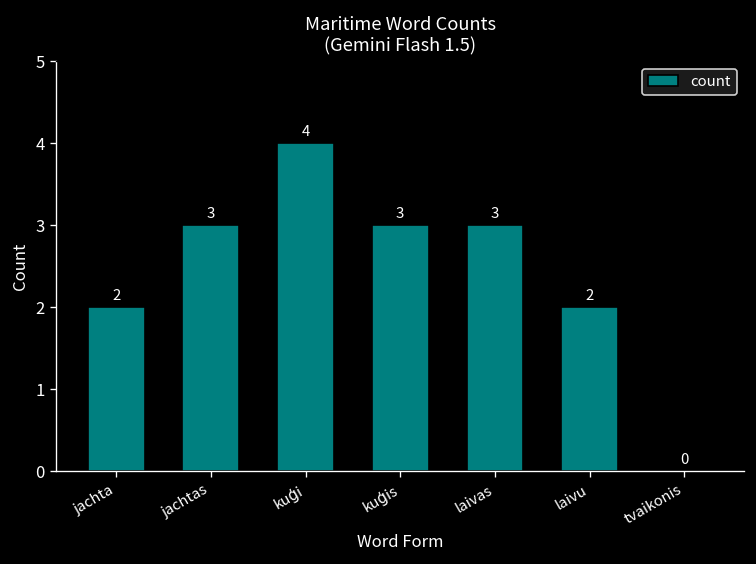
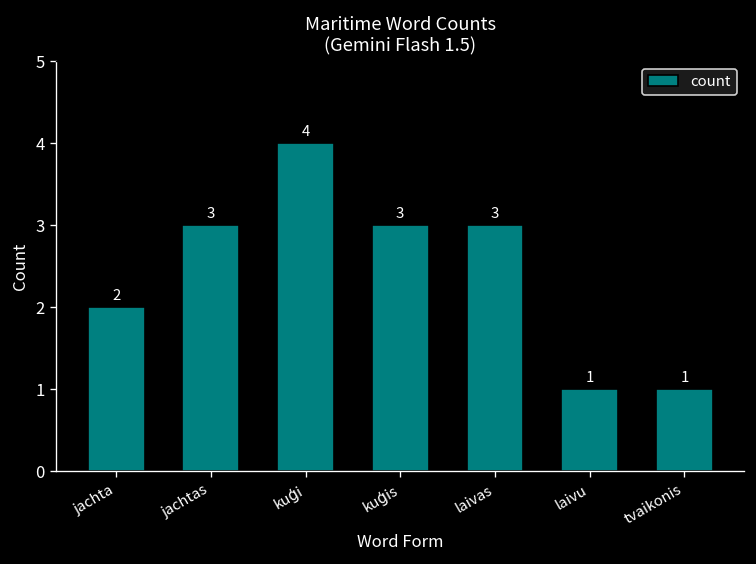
  {
    "jachta": 2,
    "jachtas": 3,
    "kuģi": 4,
    "kuģis": 3,
    "laivas": 3,
-   "laivu": 2,
-   "tvaikonis": 0
+   "laivu": 1,
+   "tvaikonis": 1
  }
